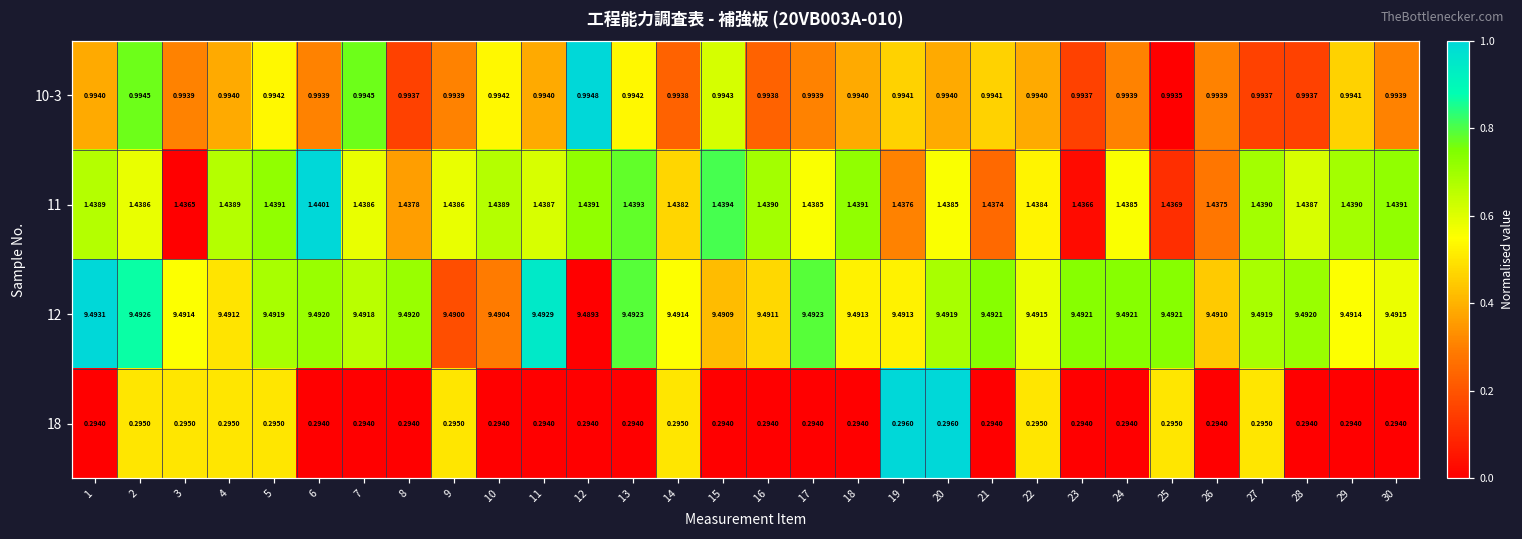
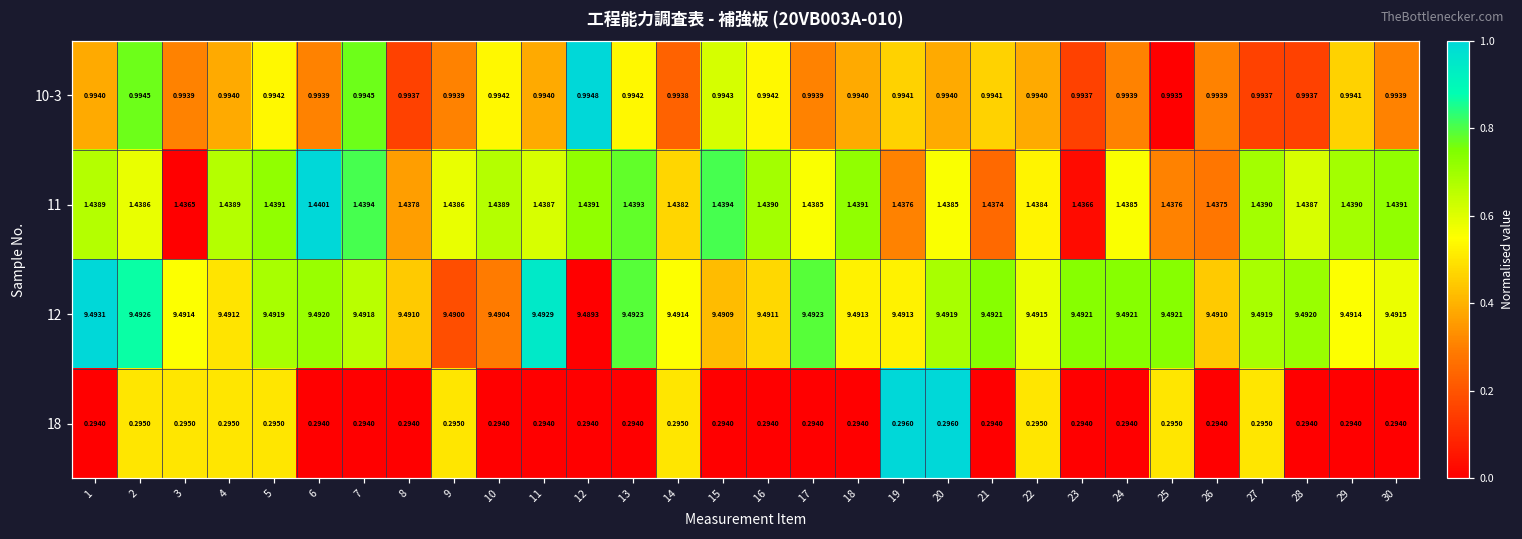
  {
    "10-3": {
      "1": 0.9940,
      "2": 0.9945,
      "3": 0.9939,
      "4": 0.9940,
      "5": 0.9942,
      "6": 0.9939,
      "7": 0.9945,
      "8": 0.9937,
      "9": 0.9939,
      "10": 0.9942,
      "11": 0.9940,
      "12": 0.9948,
      "13": 0.9942,
      "14": 0.9938,
      "15": 0.9943,
-     "16": 0.9938,
+     "16": 0.9942,
      "17": 0.9939,
      "18": 0.9940,
      "19": 0.9941,
      "20": 0.9940,
      "21": 0.9941,
      "22": 0.9940,
      "23": 0.9937,
      "24": 0.9939,
      "25": 0.9935,
      "26": 0.9939,
      "27": 0.9937,
      "28": 0.9937,
      "29": 0.9941,
      "30": 0.9939
    },
    "11": {
      "1": 1.4389,
      "2": 1.4386,
      "3": 1.4365,
      "4": 1.4389,
      "5": 1.4391,
      "6": 1.4401,
-     "7": 1.4386,
+     "7": 1.4394,
      "8": 1.4378,
      "9": 1.4386,
      "10": 1.4389,
      "11": 1.4387,
      "12": 1.4391,
      "13": 1.4393,
      "14": 1.4382,
      "15": 1.4394,
      "16": 1.4390,
      "17": 1.4385,
      "18": 1.4391,
      "19": 1.4376,
      "20": 1.4385,
      "21": 1.4374,
      "22": 1.4384,
      "23": 1.4366,
      "24": 1.4385,
-     "25": 1.4369,
+     "25": 1.4376,
      "26": 1.4375,
      "27": 1.4390,
      "28": 1.4387,
      "29": 1.4390,
      "30": 1.4391
    },
    "12": {
      "1": 9.4931,
      "2": 9.4926,
      "3": 9.4914,
      "4": 9.4912,
      "5": 9.4919,
      "6": 9.4920,
      "7": 9.4918,
-     "8": 9.4920,
+     "8": 9.4910,
      "9": 9.4900,
      "10": 9.4904,
      "11": 9.4929,
      "12": 9.4893,
      "13": 9.4923,
      "14": 9.4914,
      "15": 9.4909,
      "16": 9.4911,
      "17": 9.4923,
      "18": 9.4913,
      "19": 9.4913,
      "20": 9.4919,
      "21": 9.4921,
      "22": 9.4915,
      "23": 9.4921,
      "24": 9.4921,
      "25": 9.4921,
      "26": 9.4910,
      "27": 9.4919,
      "28": 9.4920,
      "29": 9.4914,
      "30": 9.4915
    },
    "18": {
      "1": 0.2940,
      "2": 0.2950,
      "3": 0.2950,
      "4": 0.2950,
      "5": 0.2950,
      "6": 0.2940,
      "7": 0.2940,
      "8": 0.2940,
      "9": 0.2950,
      "10": 0.2940,
      "11": 0.2940,
      "12": 0.2940,
      "13": 0.2940,
      "14": 0.2950,
      "15": 0.2940,
      "16": 0.2940,
      "17": 0.2940,
      "18": 0.2940,
      "19": 0.2960,
      "20": 0.2960,
      "21": 0.2940,
      "22": 0.2950,
      "23": 0.2940,
      "24": 0.2940,
      "25": 0.2950,
      "26": 0.2940,
      "27": 0.2950,
      "28": 0.2940,
      "29": 0.2940,
      "30": 0.2940
    }
  }
